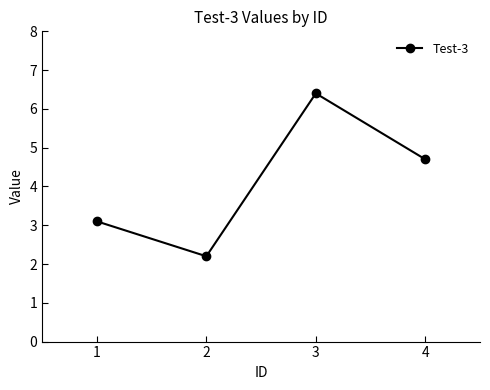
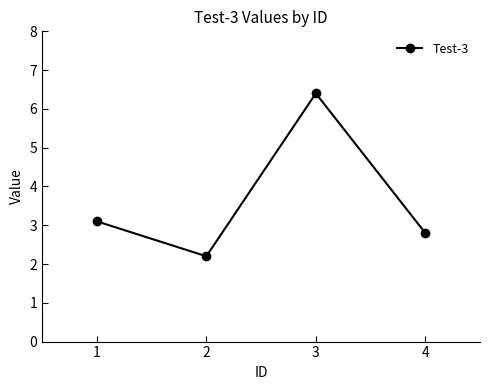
  {
    "1": 3.1,
    "2": 2.2,
    "3": 6.4,
-   "4": 4.7
+   "4": 2.8
  }
